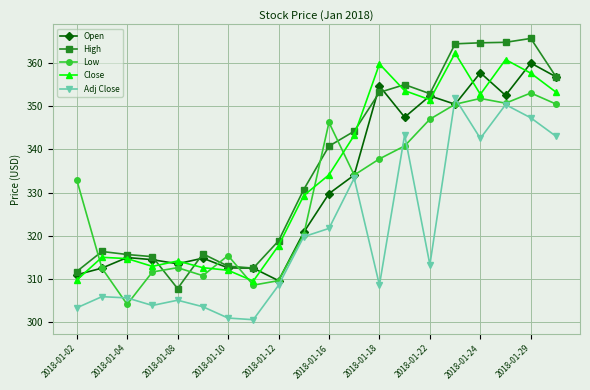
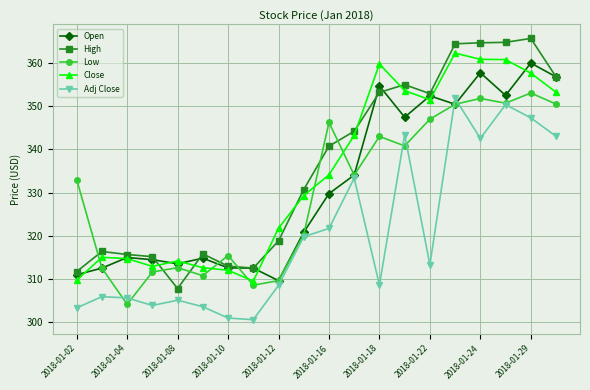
  {
    "Open": {
      "2018-01-02": 311,
      "2018-01-08": 314,
      "2018-01-16": 330,
      "2018-01-18": 355,
      "2018-01-24": 358,
      "2018-01-29": 360
    },
    "High": {
      "2018-01-02": 312,
      "2018-01-04": 316,
      "2018-01-08": 308,
      "2018-01-12": 319,
      "2018-01-16": 341,
      "2018-01-18": 353,
      "2018-01-24": 365,
      "2018-01-29": 366
    },
    "Low": {
      "2018-01-02": 333,
      "2018-01-04": 304,
      "2018-01-08": 313,
      "2018-01-10": 315,
      "2018-01-16": 346,
-     "2018-01-18": 338,
+     "2018-01-18": 343,
      "2018-01-22": 347,
      "2018-01-24": 352,
      "2018-01-29": 353
    },
    "Close": {
      "2018-01-02": 310,
      "2018-01-08": 314,
-     "2018-01-12": 318,
+     "2018-01-12": 322,
      "2018-01-16": 334,
      "2018-01-18": 360,
      "2018-01-22": 352,
-     "2018-01-24": 353,
+     "2018-01-24": 361,
      "2018-01-29": 358
    },
    "Adj Close": {
      "2018-01-02": 303,
      "2018-01-04": 306,
      "2018-01-08": 305,
      "2018-01-10": 301,
      "2018-01-12": 309,
      "2018-01-16": 322,
      "2018-01-18": 309,
      "2018-01-22": 313,
      "2018-01-24": 343,
      "2018-01-29": 347
    }
  }
